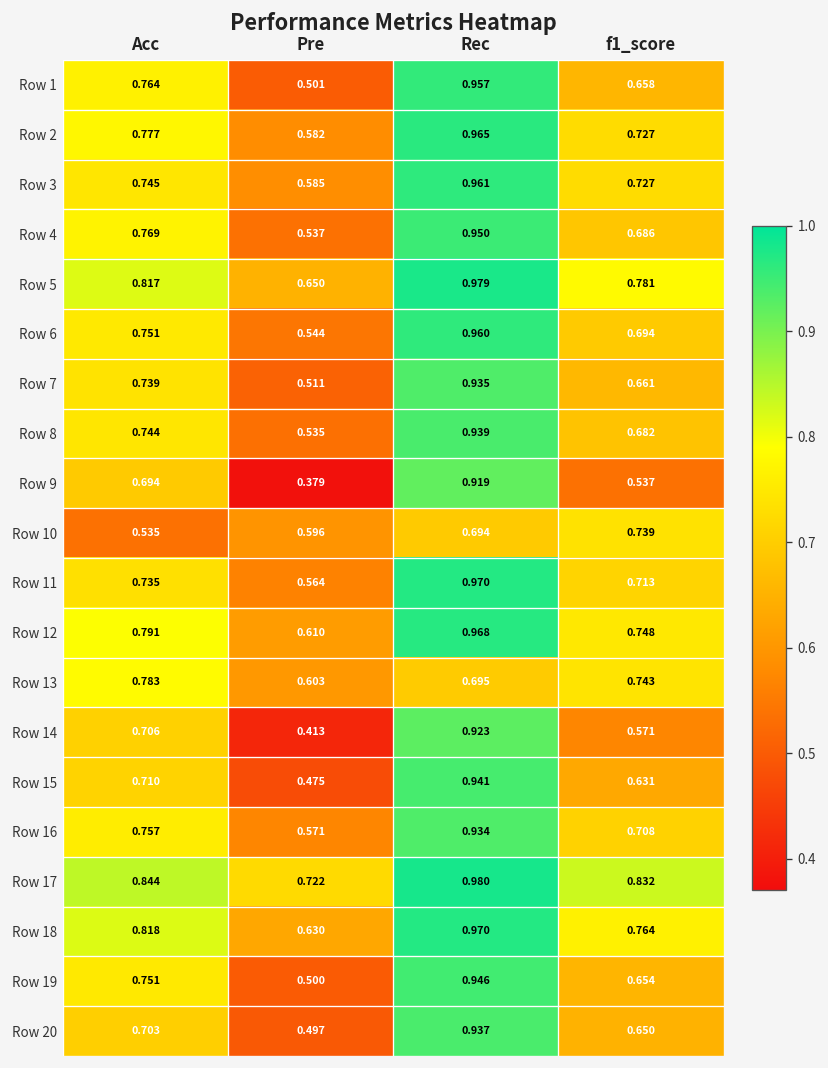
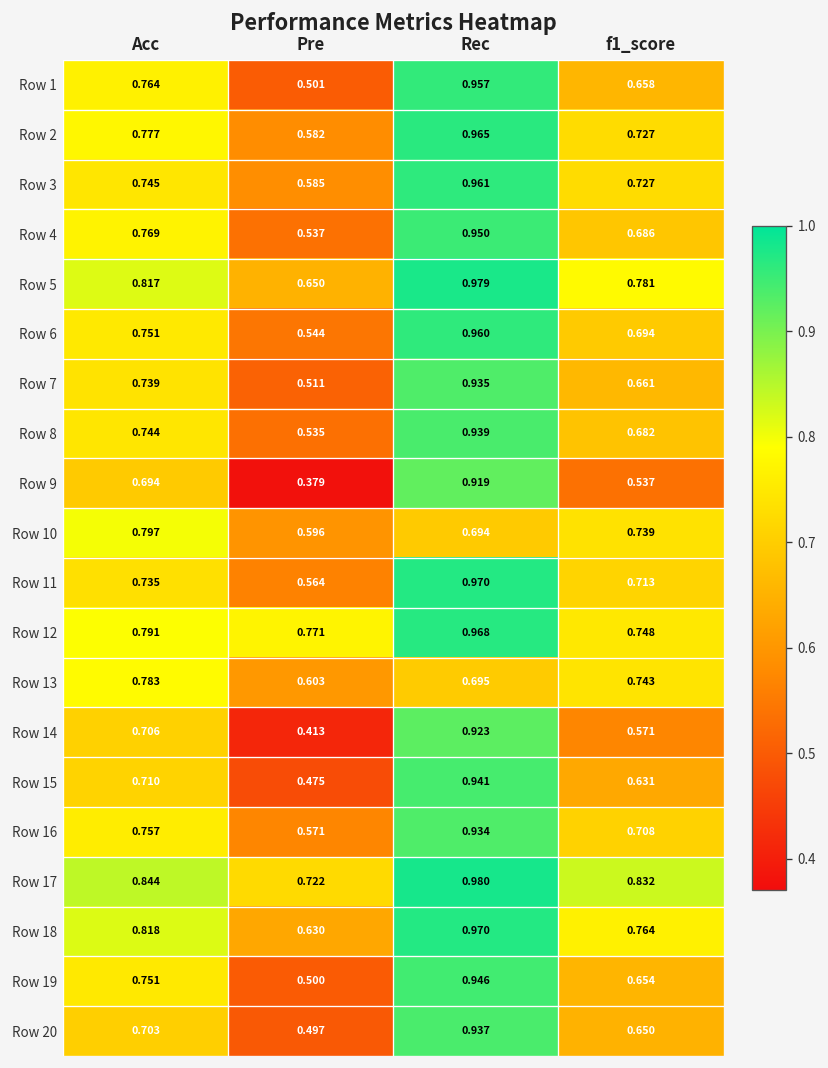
  {
    "Row 1": {
      "Acc": 0.764,
      "Pre": 0.501,
      "Rec": 0.957,
      "f1_score": 0.658
    },
    "Row 2": {
      "Acc": 0.777,
      "Pre": 0.582,
      "Rec": 0.965,
      "f1_score": 0.727
    },
    "Row 3": {
      "Acc": 0.745,
      "Pre": 0.585,
      "Rec": 0.961,
      "f1_score": 0.727
    },
    "Row 4": {
      "Acc": 0.769,
      "Pre": 0.537,
      "Rec": 0.950,
      "f1_score": 0.686
    },
    "Row 5": {
      "Acc": 0.817,
      "Pre": 0.650,
      "Rec": 0.979,
      "f1_score": 0.781
    },
    "Row 6": {
      "Acc": 0.751,
      "Pre": 0.544,
      "Rec": 0.960,
      "f1_score": 0.694
    },
    "Row 7": {
      "Acc": 0.739,
      "Pre": 0.511,
      "Rec": 0.935,
      "f1_score": 0.661
    },
    "Row 8": {
      "Acc": 0.744,
      "Pre": 0.535,
      "Rec": 0.939,
      "f1_score": 0.682
    },
    "Row 9": {
      "Acc": 0.694,
      "Pre": 0.379,
      "Rec": 0.919,
      "f1_score": 0.537
    },
    "Row 10": {
-     "Acc": 0.535,
+     "Acc": 0.797,
      "Pre": 0.596,
      "Rec": 0.694,
      "f1_score": 0.739
    },
    "Row 11": {
      "Acc": 0.735,
      "Pre": 0.564,
      "Rec": 0.970,
      "f1_score": 0.713
    },
    "Row 12": {
      "Acc": 0.791,
-     "Pre": 0.610,
+     "Pre": 0.771,
      "Rec": 0.968,
      "f1_score": 0.748
    },
    "Row 13": {
      "Acc": 0.783,
      "Pre": 0.603,
      "Rec": 0.695,
      "f1_score": 0.743
    },
    "Row 14": {
      "Acc": 0.706,
      "Pre": 0.413,
      "Rec": 0.923,
      "f1_score": 0.571
    },
    "Row 15": {
      "Acc": 0.710,
      "Pre": 0.475,
      "Rec": 0.941,
      "f1_score": 0.631
    },
    "Row 16": {
      "Acc": 0.757,
      "Pre": 0.571,
      "Rec": 0.934,
      "f1_score": 0.708
    },
    "Row 17": {
      "Acc": 0.844,
      "Pre": 0.722,
      "Rec": 0.980,
      "f1_score": 0.832
    },
    "Row 18": {
      "Acc": 0.818,
      "Pre": 0.630,
      "Rec": 0.970,
      "f1_score": 0.764
    },
    "Row 19": {
      "Acc": 0.751,
      "Pre": 0.500,
      "Rec": 0.946,
      "f1_score": 0.654
    },
    "Row 20": {
      "Acc": 0.703,
      "Pre": 0.497,
      "Rec": 0.937,
      "f1_score": 0.650
    }
  }
